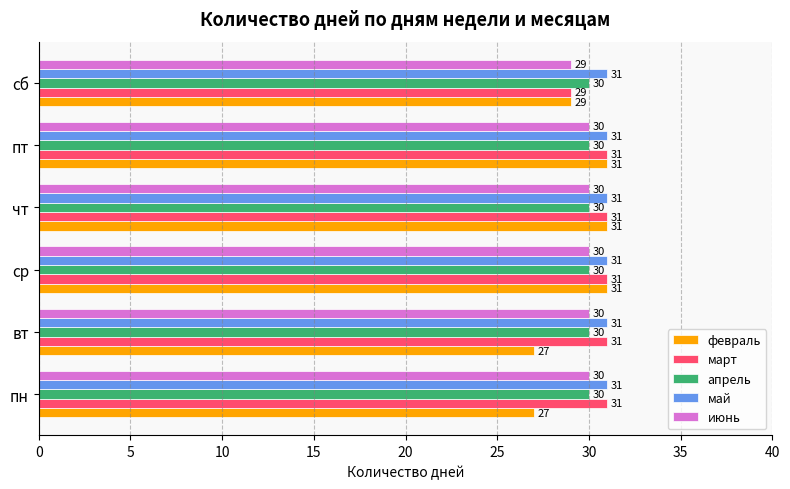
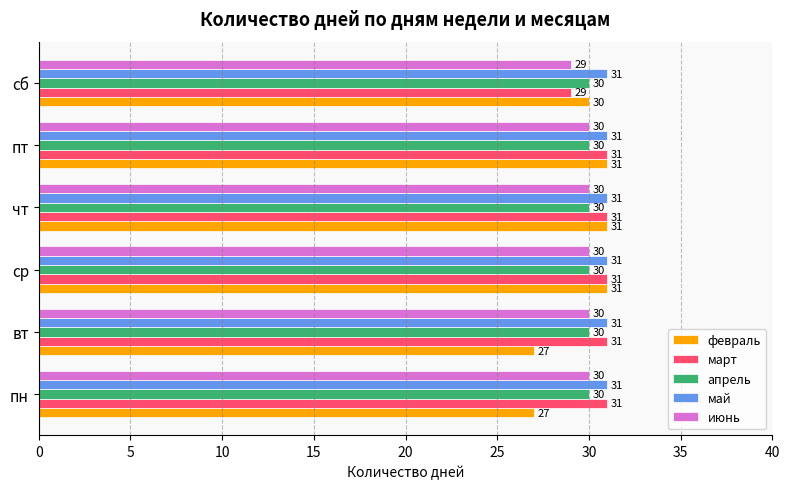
  {
    "февраль": {
-     "сб": 29,
+     "сб": 30,
      "пт": 31,
      "чт": 31,
      "ср": 31,
      "вт": 27,
      "пн": 27
    },
    "март": {
      "сб": 29,
      "пт": 31,
      "чт": 31,
      "ср": 31,
      "вт": 31,
      "пн": 31
    },
    "апрель": {
      "сб": 30,
      "пт": 30,
      "чт": 30,
      "ср": 30,
      "вт": 30,
      "пн": 30
    },
    "май": {
      "сб": 31,
      "пт": 31,
      "чт": 31,
      "ср": 31,
      "вт": 31,
      "пн": 31
    },
    "июнь": {
      "сб": 29,
      "пт": 30,
      "чт": 30,
      "ср": 30,
      "вт": 30,
      "пн": 30
    }
  }
